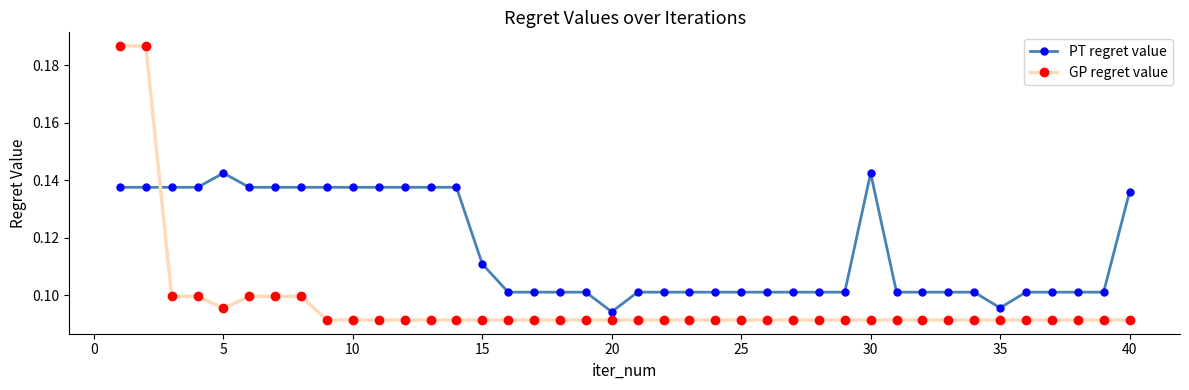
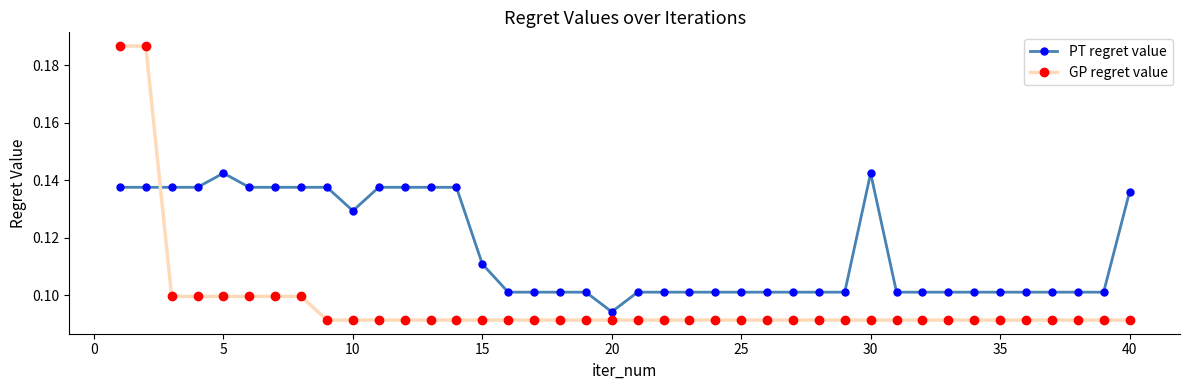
  {
    "PT regret value": {
      "5": 0.142,
-     "10": 0.138,
+     "10": 0.129,
      "15": 0.111,
      "20": 0.094,
      "25": 0.101,
      "30": 0.142,
-     "35": 0.096,
+     "35": 0.101,
      "40": 0.136
    },
    "GP regret value": {
-     "5": 0.096,
+     "5": 0.100,
      "10": 0.091,
      "15": 0.091,
      "20": 0.091,
      "25": 0.091,
      "30": 0.091,
      "35": 0.091,
      "40": 0.091
    }
  }
